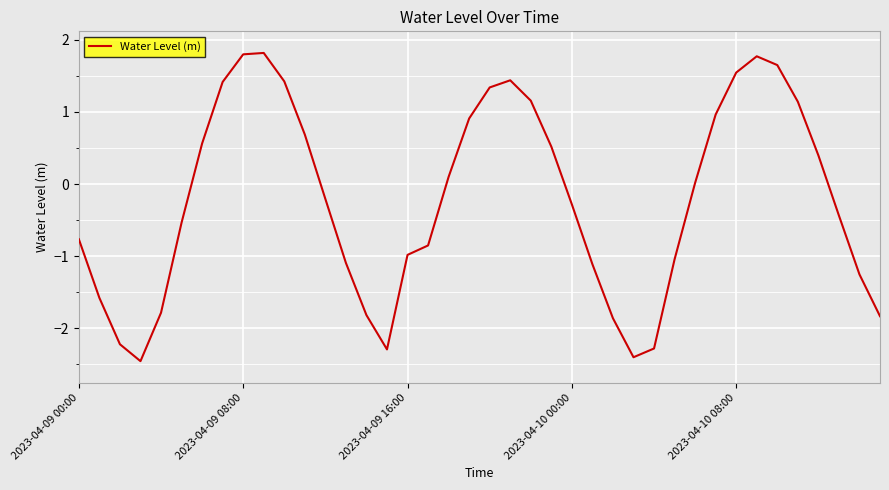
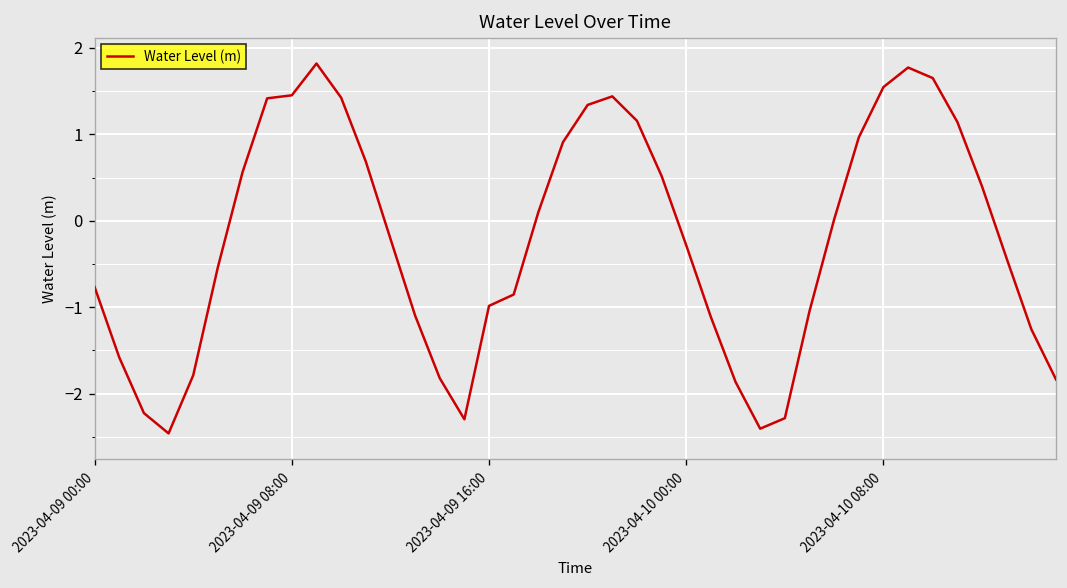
  {
    "2023-04-09 00:00": -0.8,
-   "2023-04-09 08:00": 1.8,
+   "2023-04-09 08:00": 1.5,
    "2023-04-09 16:00": -1.0,
    "2023-04-10 00:00": -0.3,
    "2023-04-10 08:00": 1.5
  }
